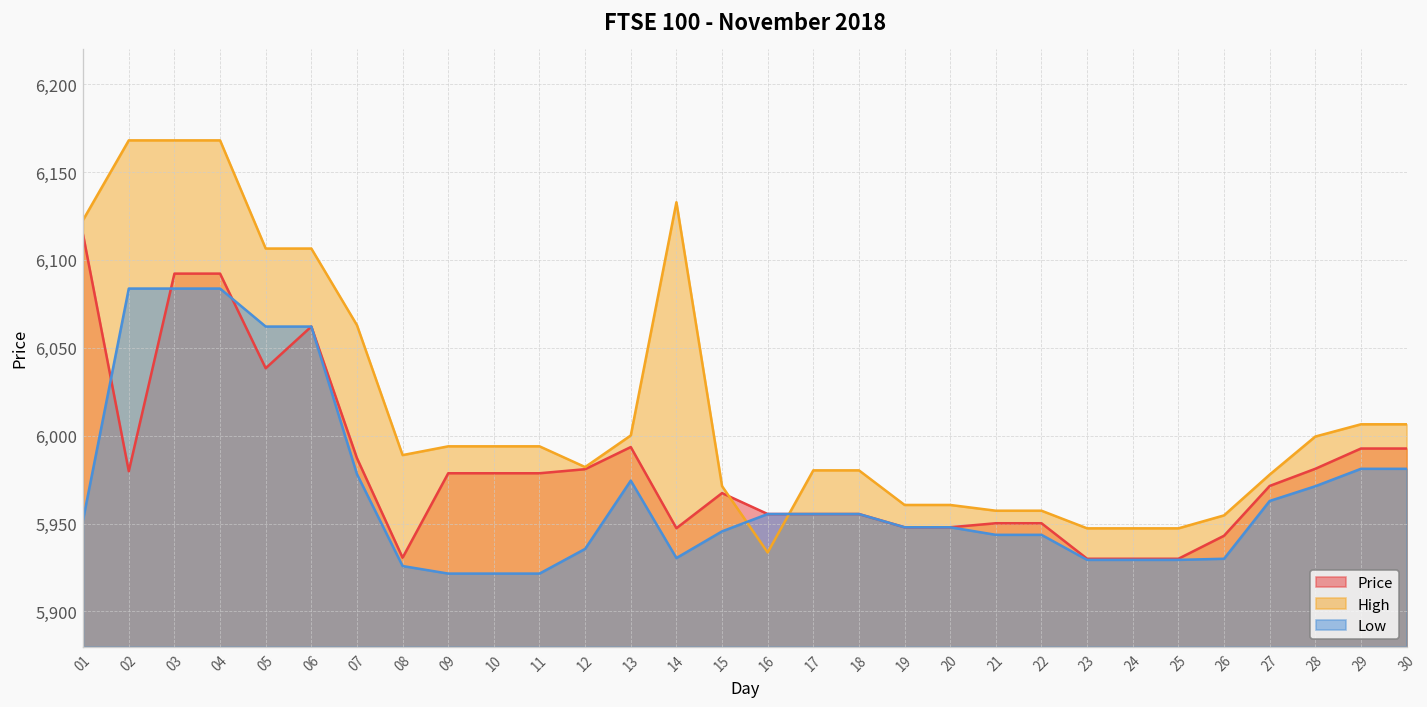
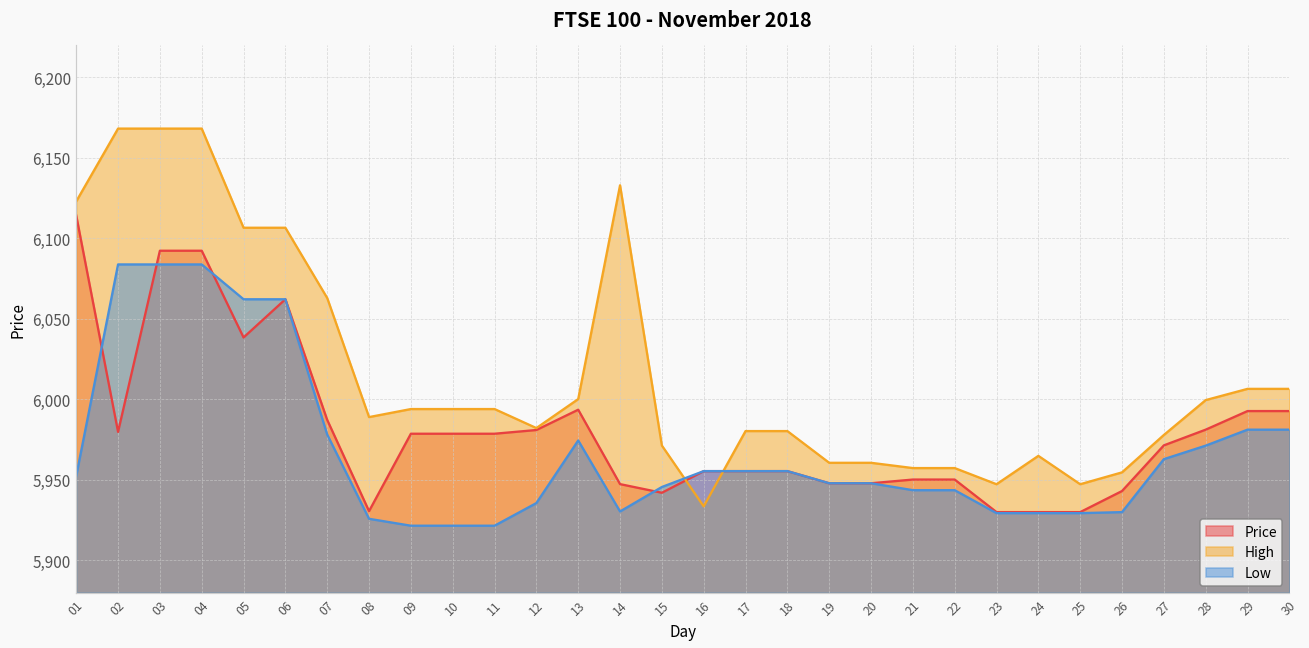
  {
    "Price": {
      "01": "6,114",
      "02": "5,980",
      "03": "6,092",
      "04": "6,092",
      "05": "6,038",
      "07": "5,987",
      "08": "5,931",
      "09": "5,979",
      "10": "5,979",
      "11": "5,979",
      "13": "5,994",
      "14": "5,947",
-     "15": "5,967",
+     "15": "5,942",
      "21": "5,950",
      "22": "5,950",
      "26": "5,943",
      "27": "5,971",
      "28": "5,981",
      "29": "5,993",
      "30": "5,993"
    },
    "High": {
      "01": "6,123",
      "02": "6,168",
      "03": "6,168",
      "04": "6,168",
      "05": "6,106",
      "06": "6,106",
      "07": "6,063",
      "08": "5,989",
      "09": "5,994",
      "10": "5,994",
      "11": "5,994",
      "13": "6,000",
      "14": "6,133",
      "15": "5,971",
      "16": "5,934",
      "17": "5,980",
      "18": "5,980",
      "19": "5,961",
      "20": "5,961",
      "21": "5,957",
      "22": "5,957",
      "23": "5,947",
-     "24": "5,947",
+     "24": "5,965",
      "25": "5,947",
      "26": "5,955",
      "27": "5,978",
      "28": "6,000",
      "29": "6,006",
      "30": "6,006"
    },
    "Low": {
      "01": "5,952",
      "02": "6,084",
      "03": "6,084",
      "04": "6,084",
      "05": "6,062",
      "07": "5,978",
      "08": "5,926",
      "09": "5,922",
      "10": "5,922",
      "11": "5,922",
      "12": "5,936",
      "13": "5,974",
      "14": "5,930",
      "15": "5,946",
      "21": "5,944",
      "22": "5,944",
      "26": "5,930",
      "27": "5,963",
      "28": "5,971",
      "29": "5,981",
      "30": "5,981"
    }
  }
